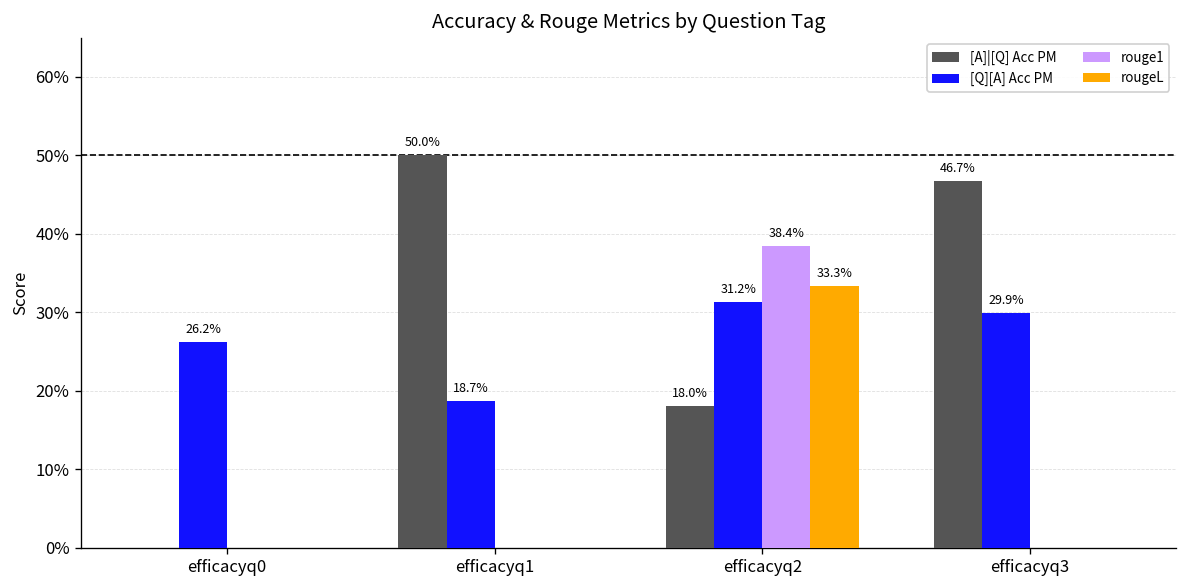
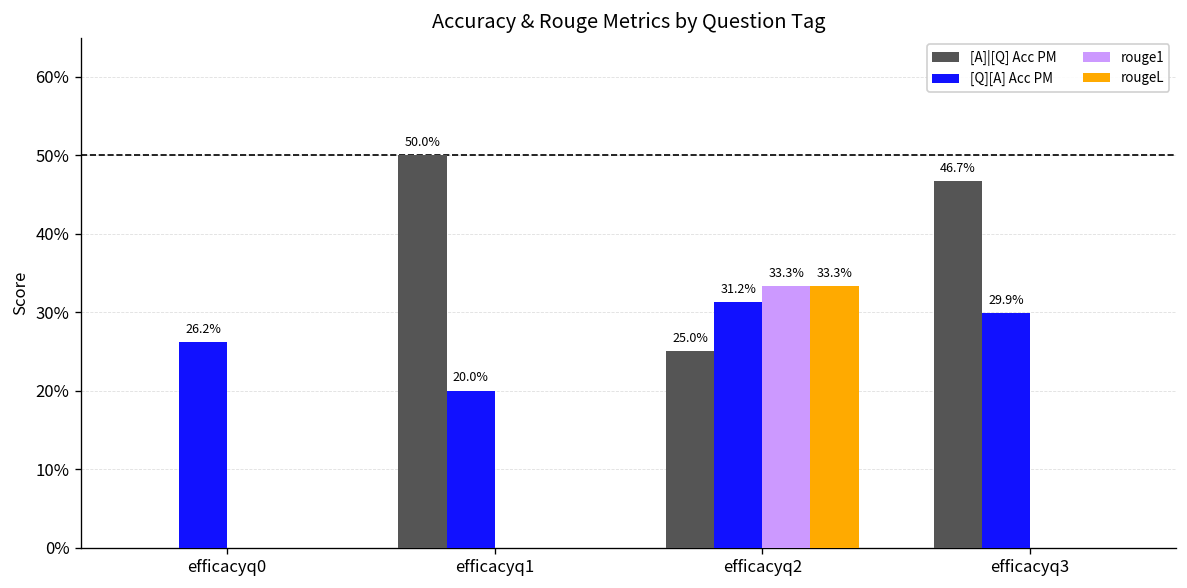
  {
    "[A]|[Q] Acc PM": {
      "efficacyq1": "50.0%",
-     "efficacyq2": "18.0%",
+     "efficacyq2": "25.0%",
      "efficacyq3": "46.7%"
    },
    "[Q][A] Acc PM": {
      "efficacyq0": "26.2%",
-     "efficacyq1": "18.7%",
+     "efficacyq1": "20.0%",
      "efficacyq2": "31.2%",
      "efficacyq3": "29.9%"
    },
    "rouge1": {
-     "efficacyq2": "38.4%"
+     "efficacyq2": "33.3%"
    },
    "rougeL": {
      "efficacyq2": "33.3%"
    }
  }
